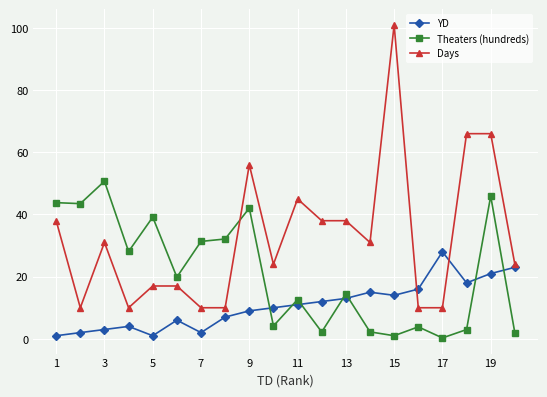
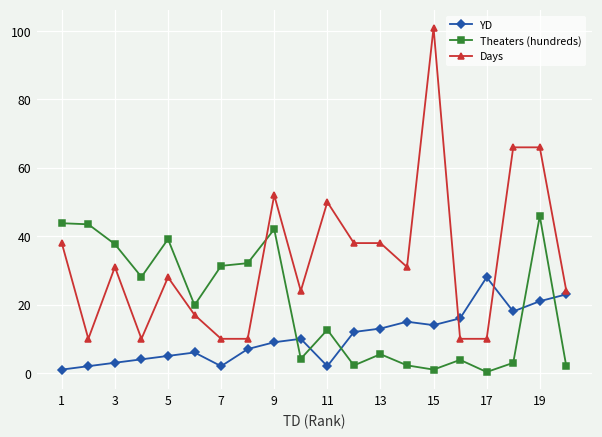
  {
    "YD": {
      "1": 1,
      "3": 3,
-     "5": 1,
+     "5": 5,
      "7": 2,
      "9": 9,
-     "11": 11,
+     "11": 2,
      "13": 13,
      "15": 14,
      "17": 28,
      "19": 21
    },
    "Theaters (hundreds)": {
      "1": 44,
-     "3": 51,
+     "3": 38,
      "5": 39,
      "7": 31,
      "9": 42,
      "11": 13,
-     "13": 14,
+     "13": 6,
      "15": 1,
      "17": 0,
      "19": 46
    },
    "Days": {
      "1": 38,
      "3": 31,
-     "5": 17,
+     "5": 28,
      "7": 10,
-     "9": 56,
-     "11": 45,
+     "9": 52,
+     "11": 50,
      "13": 38,
      "15": 101,
      "17": 10,
      "19": 66
    }
  }
